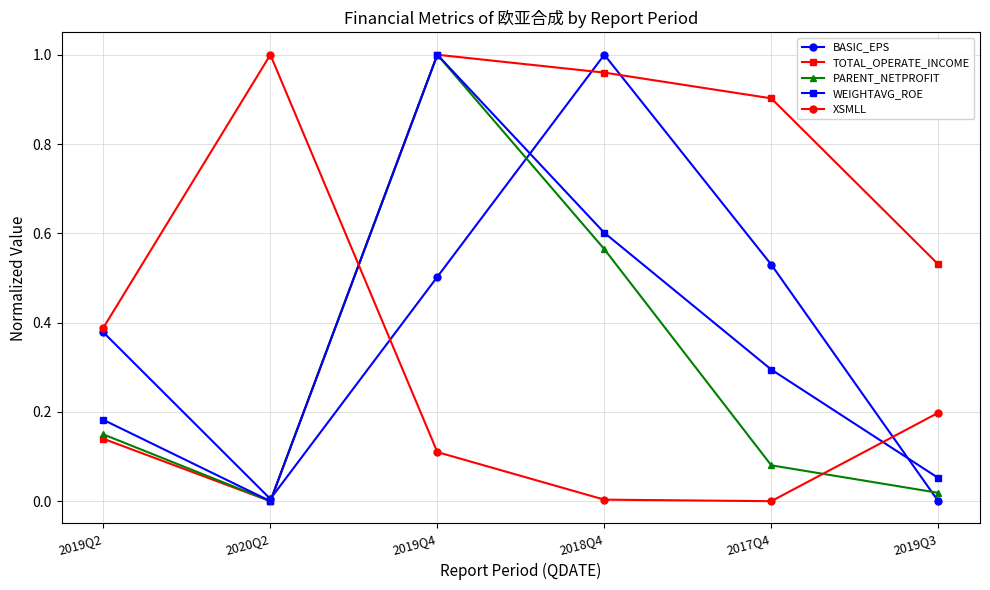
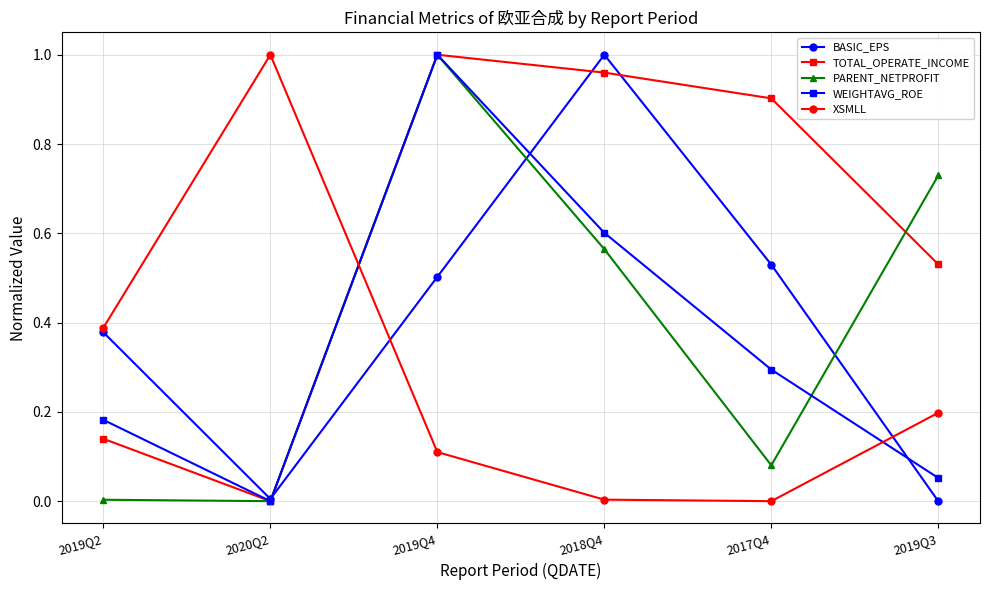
  {
    "PARENT_NETPROFIT": {
-     "2019Q2": 0.15,
+     "2019Q2": 0.00,
      "2018Q4": 0.56,
      "2017Q4": 0.08,
-     "2019Q3": 0.02
+     "2019Q3": 0.73
    }
  }
